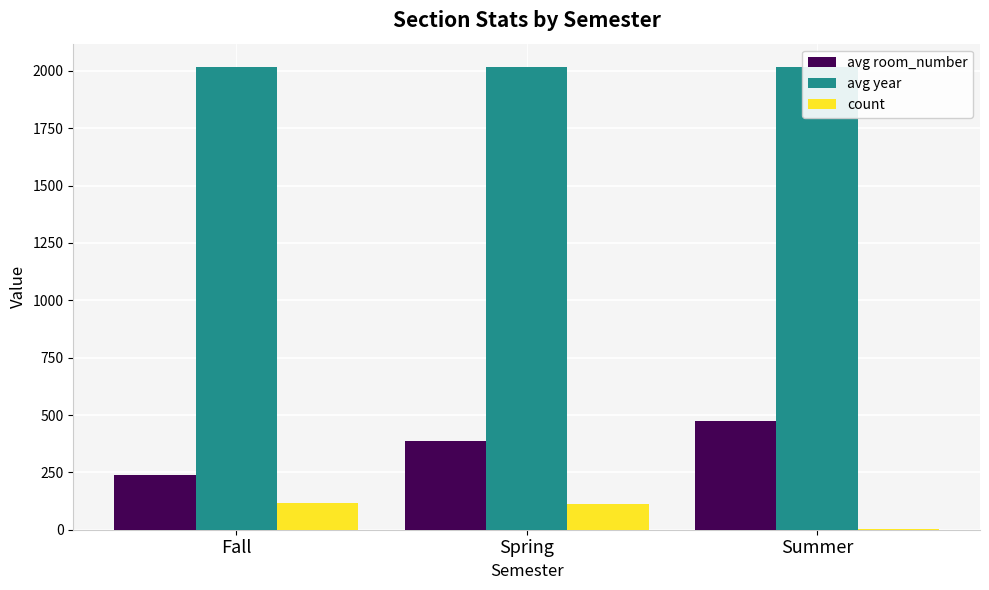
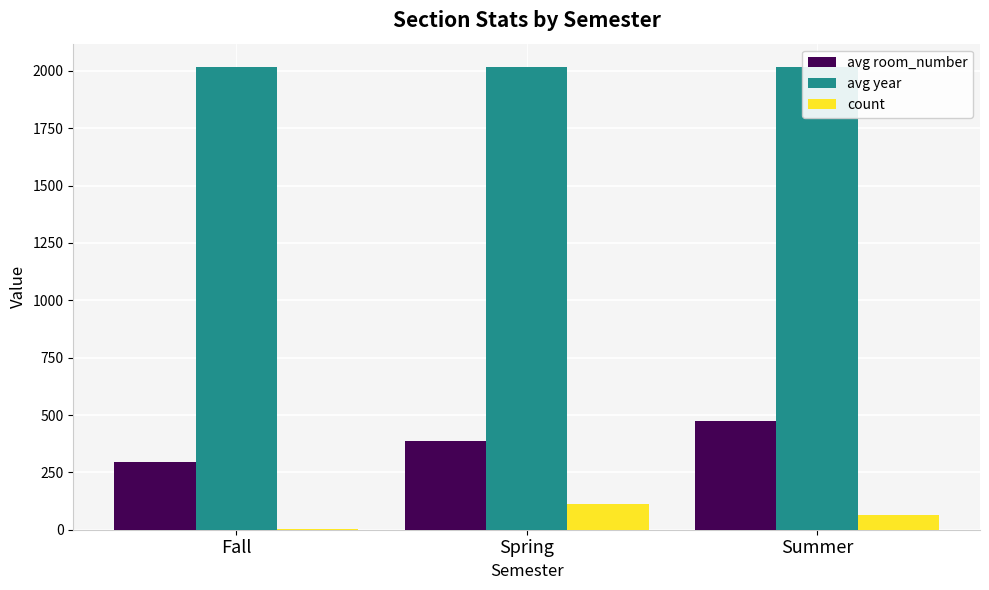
  {
    "avg room_number": {
-     "Fall": 240,
+     "Fall": 300,
      "Spring": 390,
      "Summer": 470
    },
    "avg year": {
      "Fall": 2020,
      "Spring": 2020
    },
    "count": {
-     "Fall": 120,
+     "Fall": 0,
      "Spring": 110,
-     "Summer": 0
+     "Summer": 60
    }
  }
